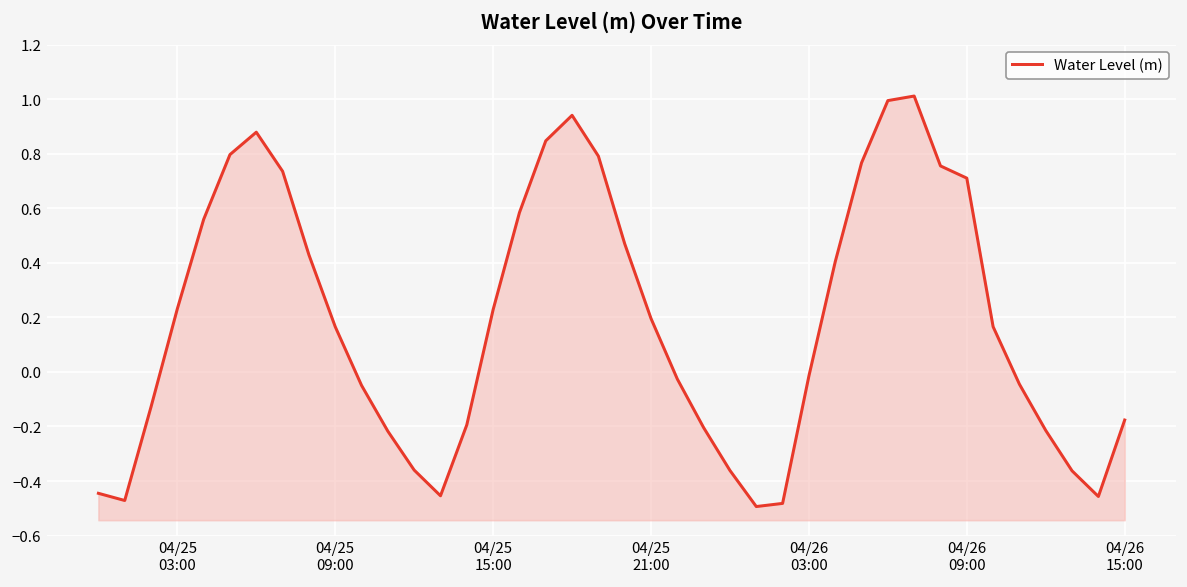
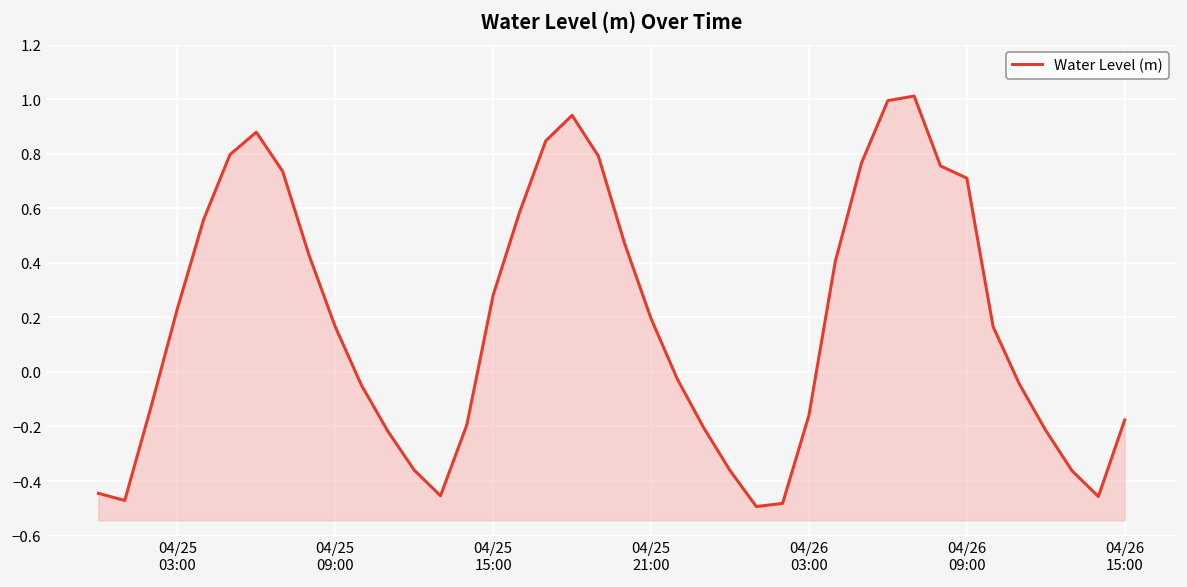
  {
    "04/25 03:00": 0.23,
    "04/25 09:00": 0.17,
-   "04/25 15:00": 0.23,
+   "04/25 15:00": 0.28,
    "04/25 21:00": 0.20,
-   "04/26 03:00": -0.02,
+   "04/26 03:00": -0.16,
    "04/26 09:00": 0.71,
    "04/26 15:00": -0.18
  }
